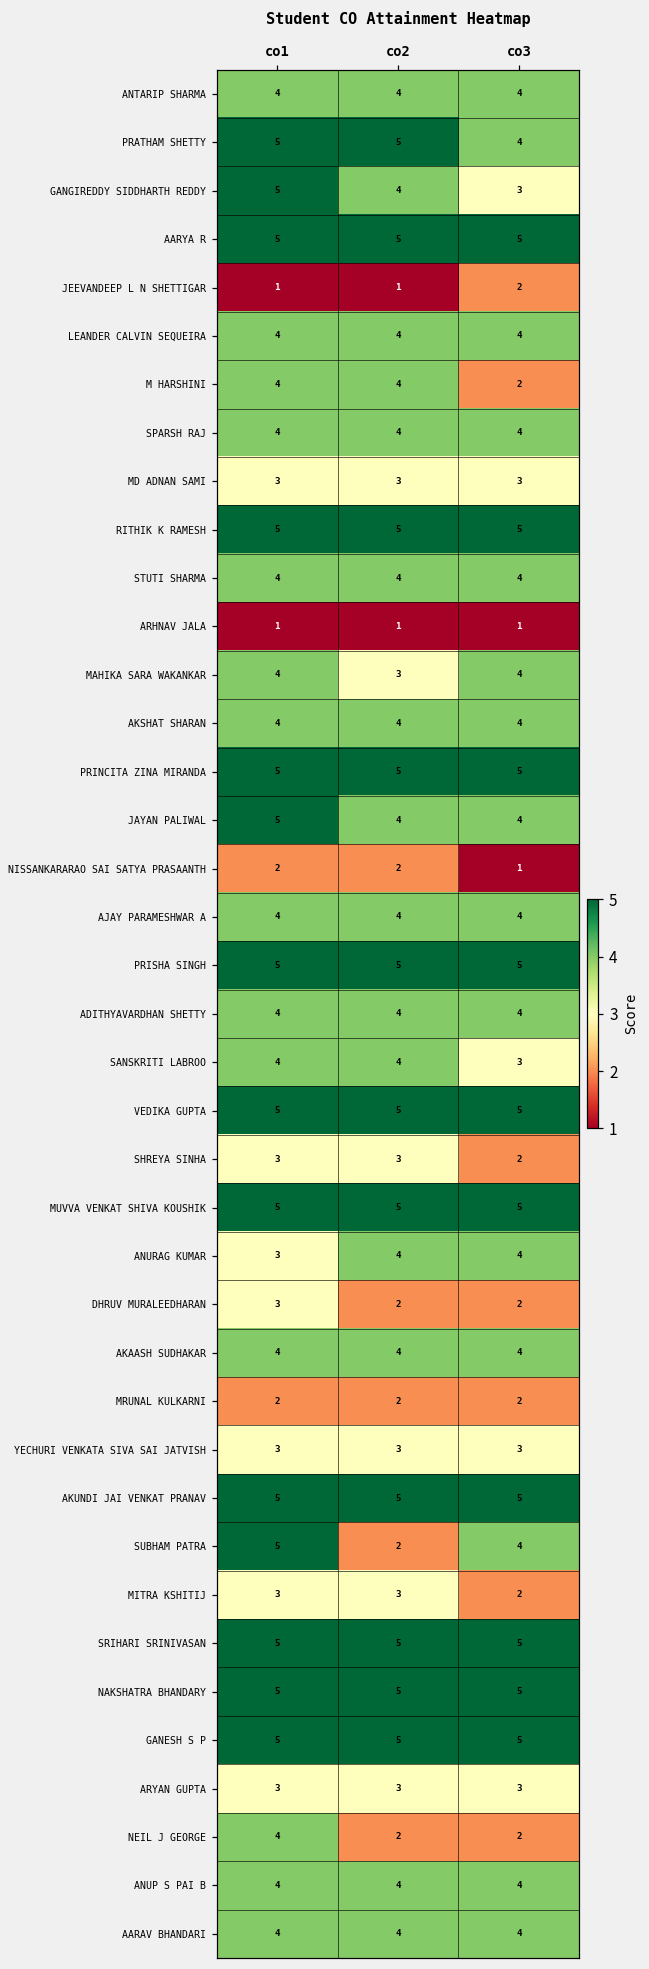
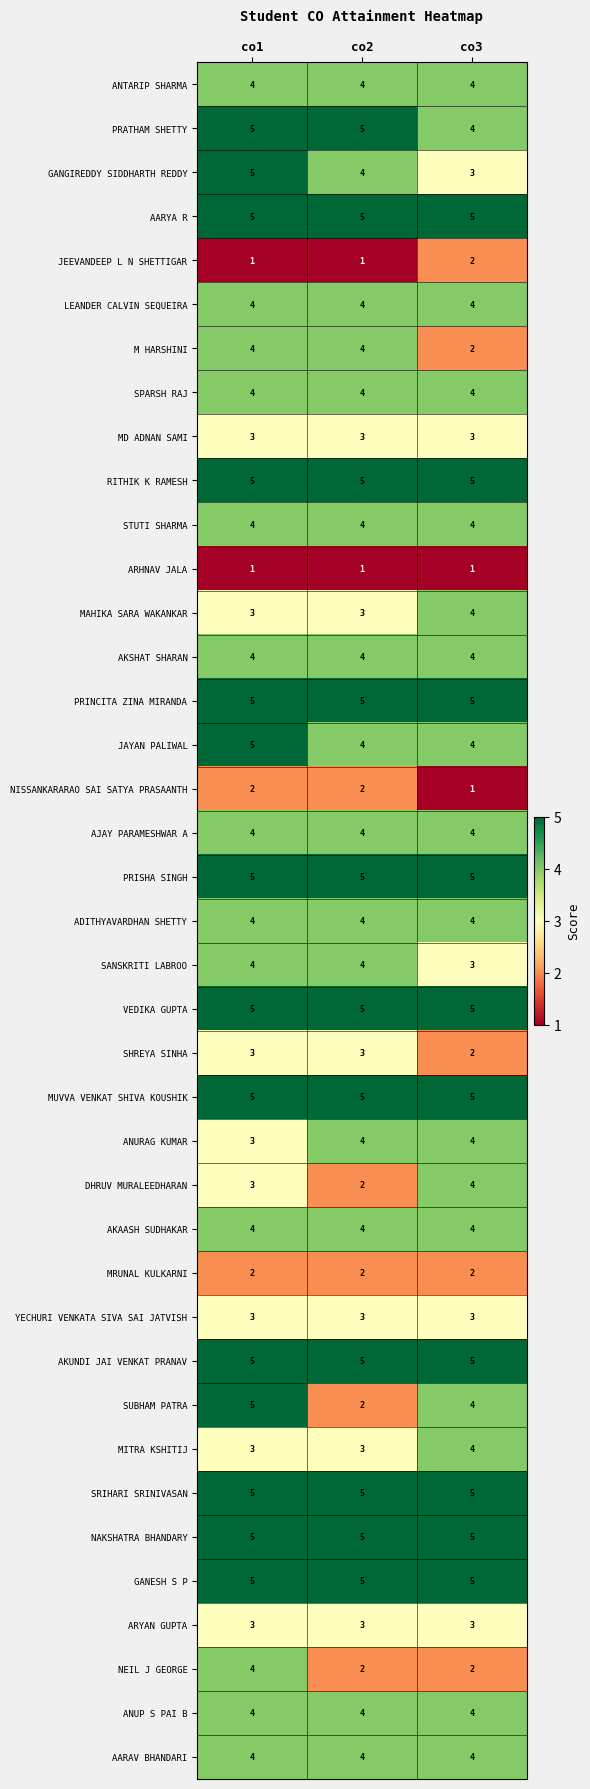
  {
    "ANTARIP SHARMA": {
      "co1": 4,
      "co2": 4,
      "co3": 4
    },
    "PRATHAM SHETTY": {
      "co1": 5,
      "co2": 5,
      "co3": 4
    },
    "GANGIREDDY SIDDHARTH REDDY": {
      "co1": 5,
      "co2": 4,
      "co3": 3
    },
    "AARYA R": {
      "co1": 5,
      "co2": 5,
      "co3": 5
    },
    "JEEVANDEEP L N SHETTIGAR": {
      "co1": 1,
      "co2": 1,
      "co3": 2
    },
    "LEANDER CALVIN SEQUEIRA": {
      "co1": 4,
      "co2": 4,
      "co3": 4
    },
    "M HARSHINI": {
      "co1": 4,
      "co2": 4,
      "co3": 2
    },
    "SPARSH RAJ": {
      "co1": 4,
      "co2": 4,
      "co3": 4
    },
    "MD ADNAN SAMI": {
      "co1": 3,
      "co2": 3,
      "co3": 3
    },
    "RITHIK K RAMESH": {
      "co1": 5,
      "co2": 5,
      "co3": 5
    },
    "STUTI SHARMA": {
      "co1": 4,
      "co2": 4,
      "co3": 4
    },
    "ARHNAV JALA": {
      "co1": 1,
      "co2": 1,
      "co3": 1
    },
    "MAHIKA SARA WAKANKAR": {
-     "co1": 4,
+     "co1": 3,
      "co2": 3,
      "co3": 4
    },
    "AKSHAT SHARAN": {
      "co1": 4,
      "co2": 4,
      "co3": 4
    },
    "PRINCITA ZINA MIRANDA": {
      "co1": 5,
      "co2": 5,
      "co3": 5
    },
    "JAYAN PALIWAL": {
      "co1": 5,
      "co2": 4,
      "co3": 4
    },
    "NISSANKARARAO SAI SATYA PRASAANTH": {
      "co1": 2,
      "co2": 2,
      "co3": 1
    },
    "AJAY PARAMESHWAR A": {
      "co1": 4,
      "co2": 4,
      "co3": 4
    },
    "PRISHA SINGH": {
      "co1": 5,
      "co2": 5,
      "co3": 5
    },
    "ADITHYAVARDHAN SHETTY": {
      "co1": 4,
      "co2": 4,
      "co3": 4
    },
    "SANSKRITI LABROO": {
      "co1": 4,
      "co2": 4,
      "co3": 3
    },
    "VEDIKA GUPTA": {
      "co1": 5,
      "co2": 5,
      "co3": 5
    },
    "SHREYA SINHA": {
      "co1": 3,
      "co2": 3,
      "co3": 2
    },
    "MUVVA VENKAT SHIVA KOUSHIK": {
      "co1": 5,
      "co2": 5,
      "co3": 5
    },
    "ANURAG KUMAR": {
      "co1": 3,
      "co2": 4,
      "co3": 4
    },
    "DHRUV MURALEEDHARAN": {
      "co1": 3,
      "co2": 2,
-     "co3": 2
+     "co3": 4
    },
    "AKAASH SUDHAKAR": {
      "co1": 4,
      "co2": 4,
      "co3": 4
    },
    "MRUNAL KULKARNI": {
      "co1": 2,
      "co2": 2,
      "co3": 2
    },
    "YECHURI VENKATA SIVA SAI JATVISH": {
      "co1": 3,
      "co2": 3,
      "co3": 3
    },
    "AKUNDI JAI VENKAT PRANAV": {
      "co1": 5,
      "co2": 5,
      "co3": 5
    },
    "SUBHAM PATRA": {
      "co1": 5,
      "co2": 2,
      "co3": 4
    },
    "MITRA KSHITIJ": {
      "co1": 3,
      "co2": 3,
-     "co3": 2
+     "co3": 4
    },
    "SRIHARI SRINIVASAN": {
      "co1": 5,
      "co2": 5,
      "co3": 5
    },
    "NAKSHATRA BHANDARY": {
      "co1": 5,
      "co2": 5,
      "co3": 5
    },
    "GANESH S P": {
      "co1": 5,
      "co2": 5,
      "co3": 5
    },
    "ARYAN GUPTA": {
      "co1": 3,
      "co2": 3,
      "co3": 3
    },
    "NEIL J GEORGE": {
      "co1": 4,
      "co2": 2,
      "co3": 2
    },
    "ANUP S PAI B": {
      "co1": 4,
      "co2": 4,
      "co3": 4
    },
    "AARAV BHANDARI": {
      "co1": 4,
      "co2": 4,
      "co3": 4
    }
  }
